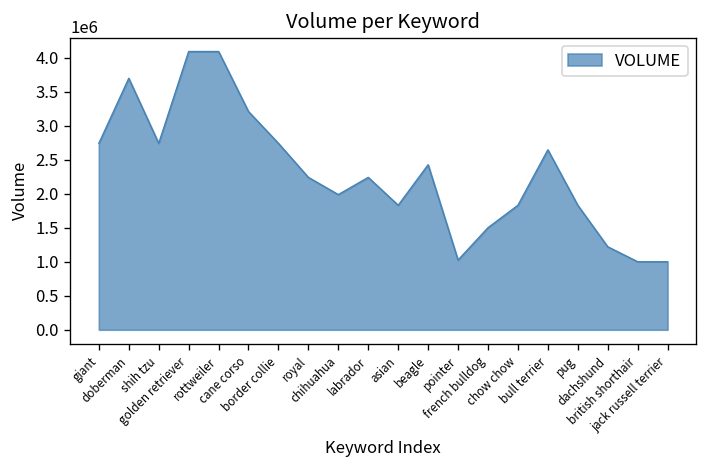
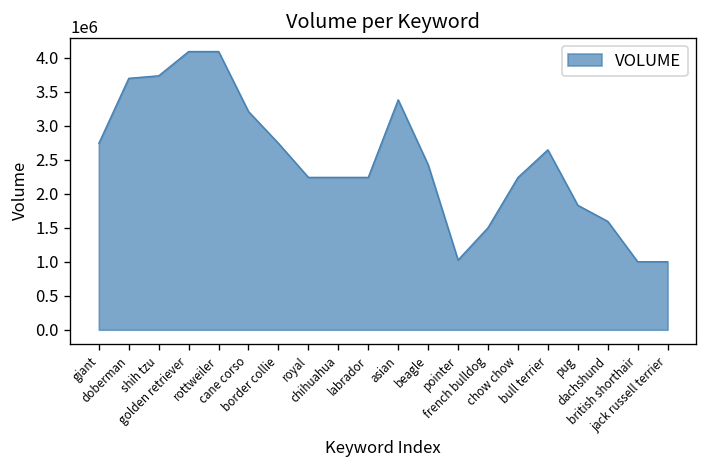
  {
    "giant": 2700000,
    "doberman": 3700000,
-   "shih tzu": 2700000,
+   "shih tzu": 3700000,
    "golden retriever": 4100000,
    "rottweiler": 4100000,
    "cane corso": 3200000,
    "border collie": 2700000,
    "royal": 2200000,
-   "chihuahua": 2000000,
+   "chihuahua": 2200000,
    "labrador": 2200000,
-   "asian": 1800000,
+   "asian": 3400000,
    "beagle": 2400000,
    "pointer": 1000000,
    "french bulldog": 1500000,
-   "chow chow": 1800000,
+   "chow chow": 2200000,
    "bull terrier": 2600000,
    "pug": 1800000,
-   "dachshund": 1200000,
+   "dachshund": 1600000,
    "british shorthair": 1000000,
    "jack russell terrier": 1000000
  }
